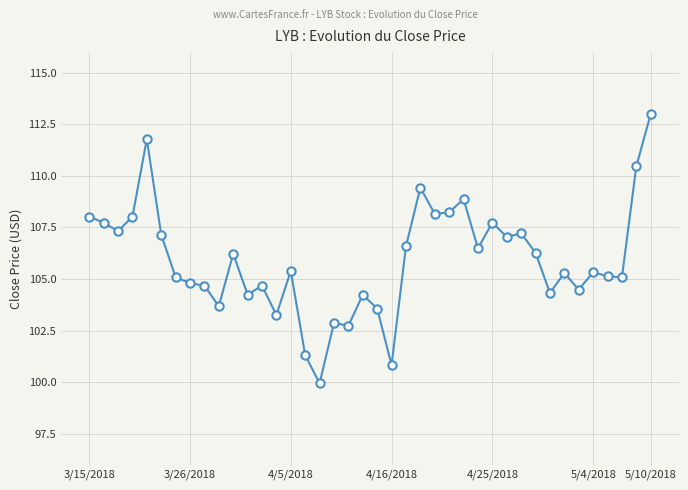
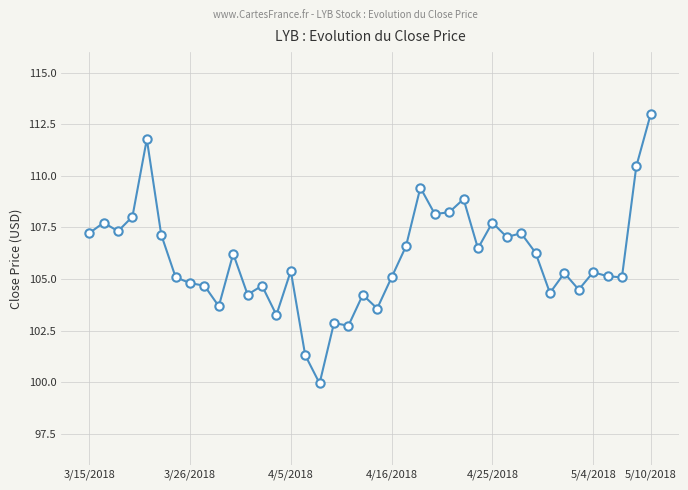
  {
-   "3/15/2018": 108.0,
+   "3/15/2018": 107.2,
    "3/26/2018": 104.8,
    "4/5/2018": 105.4,
-   "4/16/2018": 100.8,
+   "4/16/2018": 105.1,
    "4/25/2018": 107.7,
    "5/4/2018": 105.3,
    "5/10/2018": 113.0
  }
